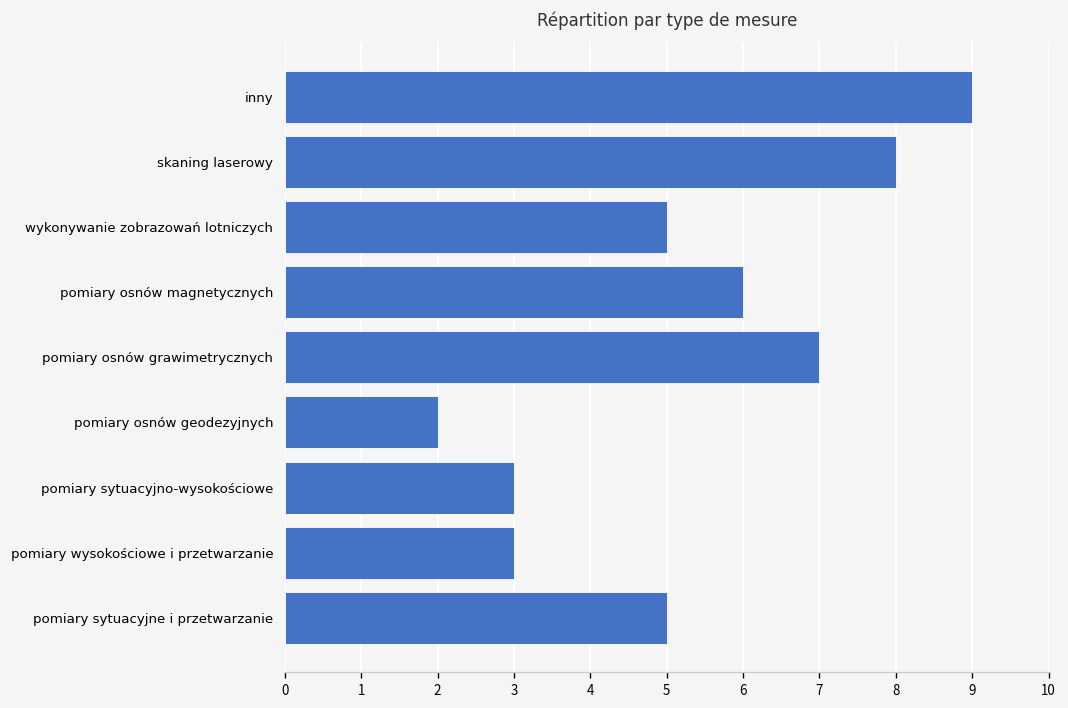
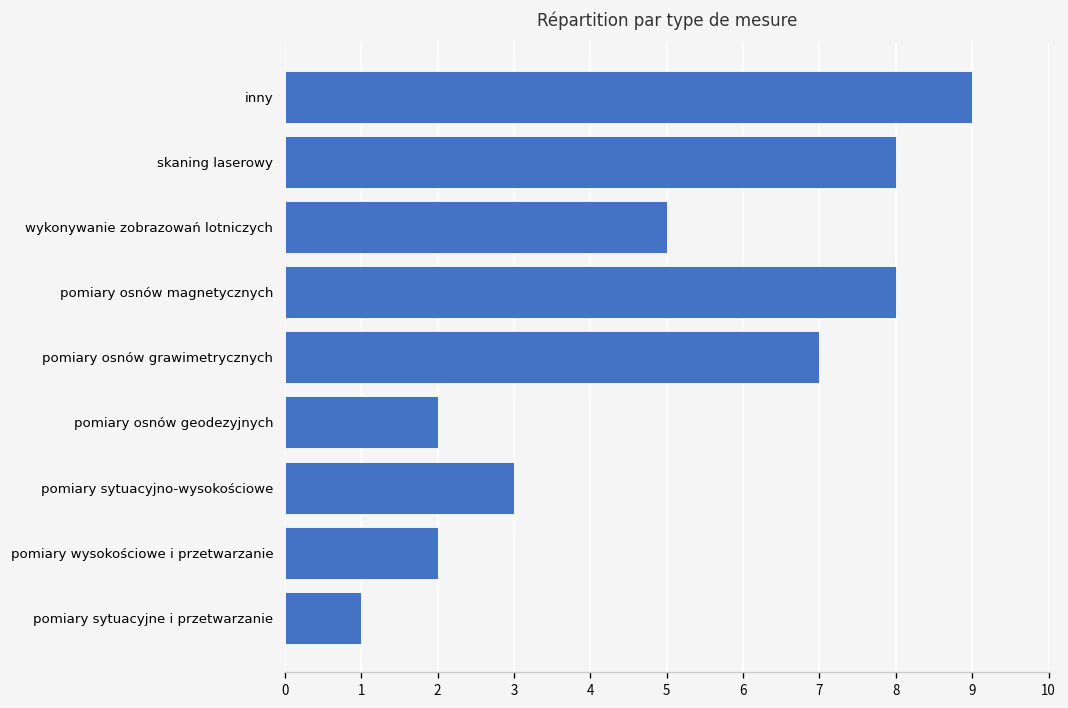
  {
    "inny": 9,
    "skaning laserowy": 8,
    "wykonywanie zobrazowań lotniczych": 5,
-   "pomiary osnów magnetycznych": 6,
+   "pomiary osnów magnetycznych": 8,
    "pomiary osnów grawimetrycznych": 7,
    "pomiary osnów geodezyjnych": 2,
    "pomiary sytuacyjno-wysokościowe": 3,
-   "pomiary wysokościowe i przetwarzanie": 3,
-   "pomiary sytuacyjne i przetwarzanie": 5
+   "pomiary wysokościowe i przetwarzanie": 2,
+   "pomiary sytuacyjne i przetwarzanie": 1
  }
